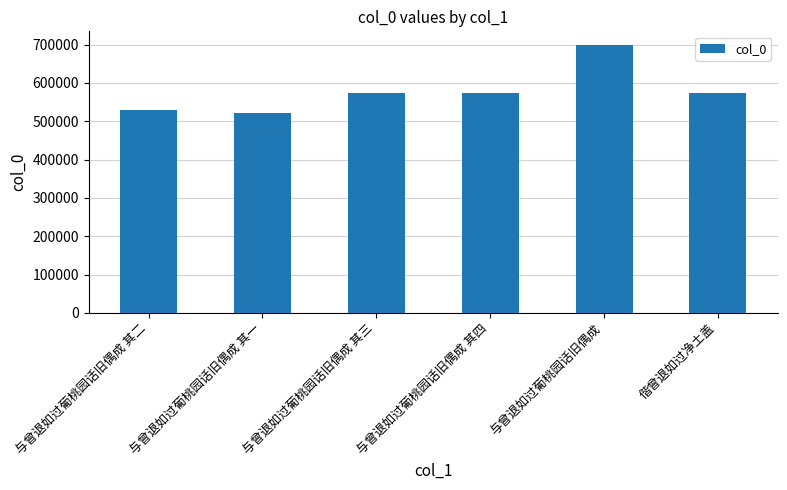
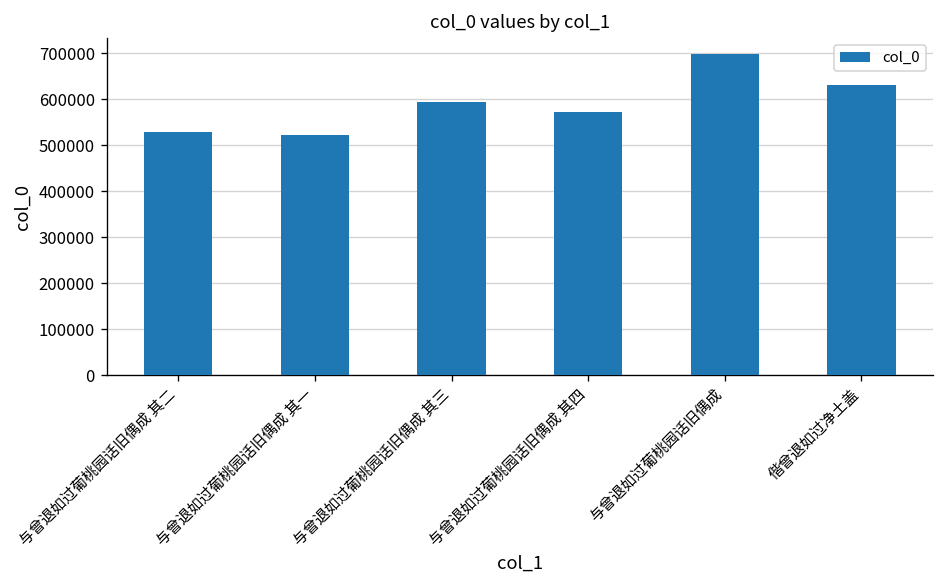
  {
    "与曾退如过葡桃园话旧偶成 其二": 530000,
    "与曾退如过葡桃园话旧偶成 其一": 520000,
-   "与曾退如过葡桃园话旧偶成 其三": 570000,
+   "与曾退如过葡桃园话旧偶成 其三": 600000,
    "与曾退如过葡桃园话旧偶成 其四": 570000,
    "与曾退如过葡桃园话旧偶成": 700000,
-   "偕曾退如过净土盖": 570000
+   "偕曾退如过净土盖": 630000
  }
